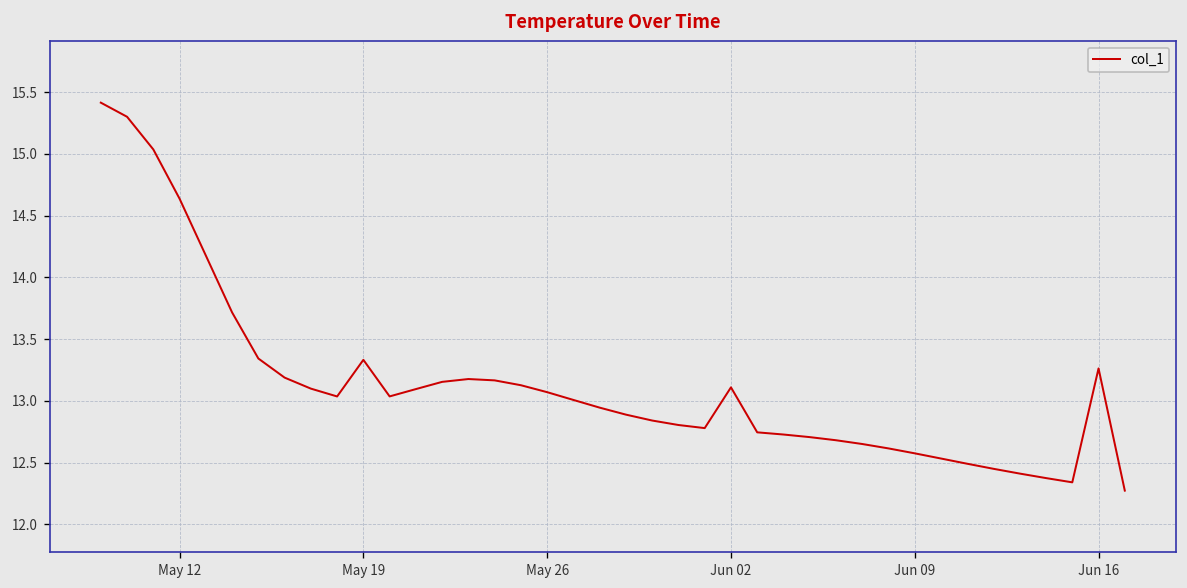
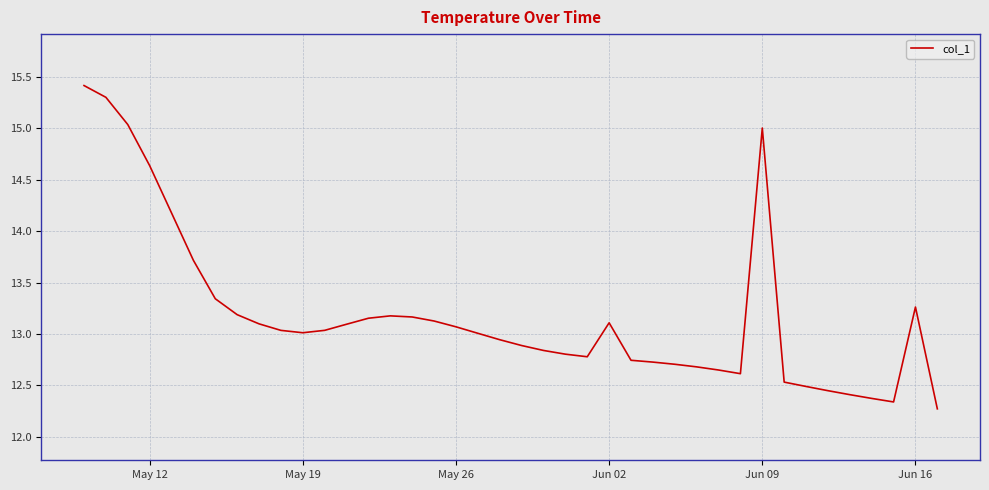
  {
    "May 12": 14.64,
-   "May 19": 13.33,
+   "May 19": 13.01,
    "May 26": 13.07,
    "Jun 02": 13.11,
-   "Jun 09": 12.57,
+   "Jun 09": 15.00,
    "Jun 16": 13.26
  }
